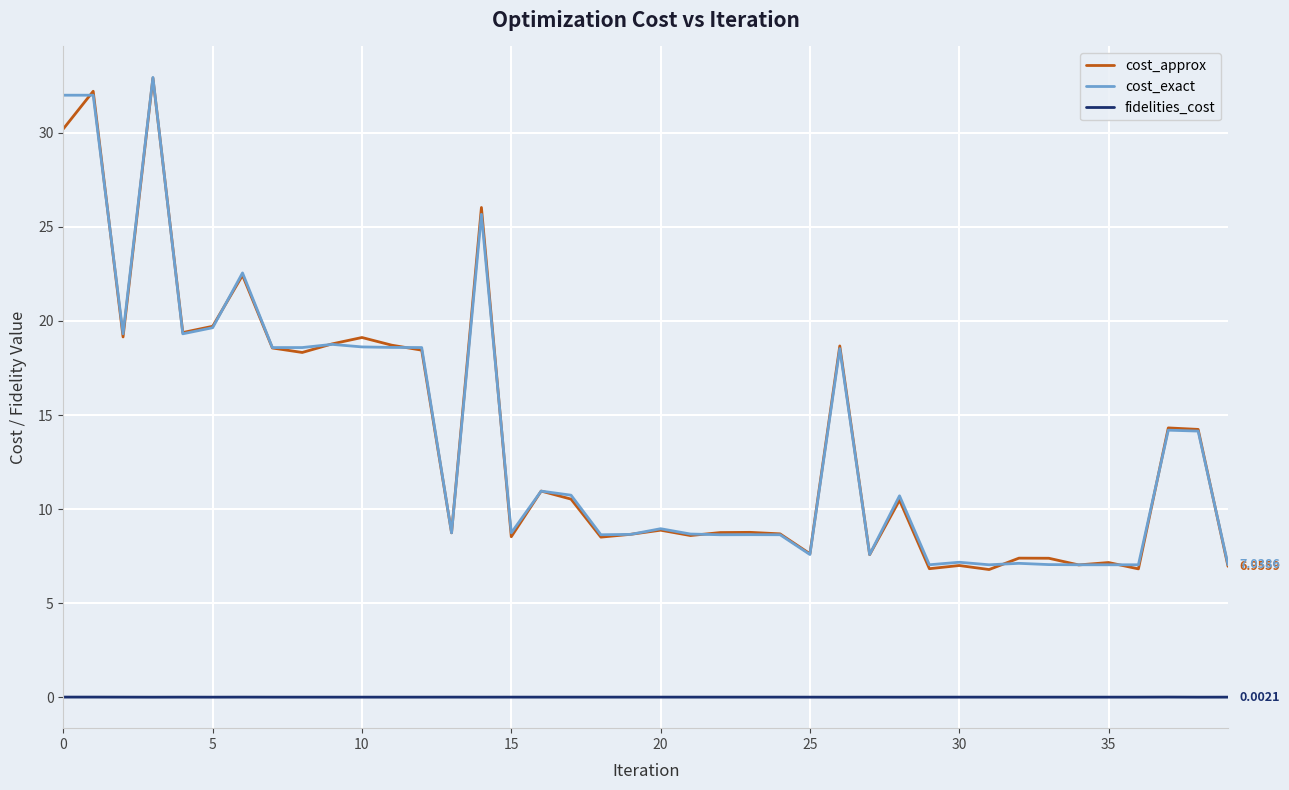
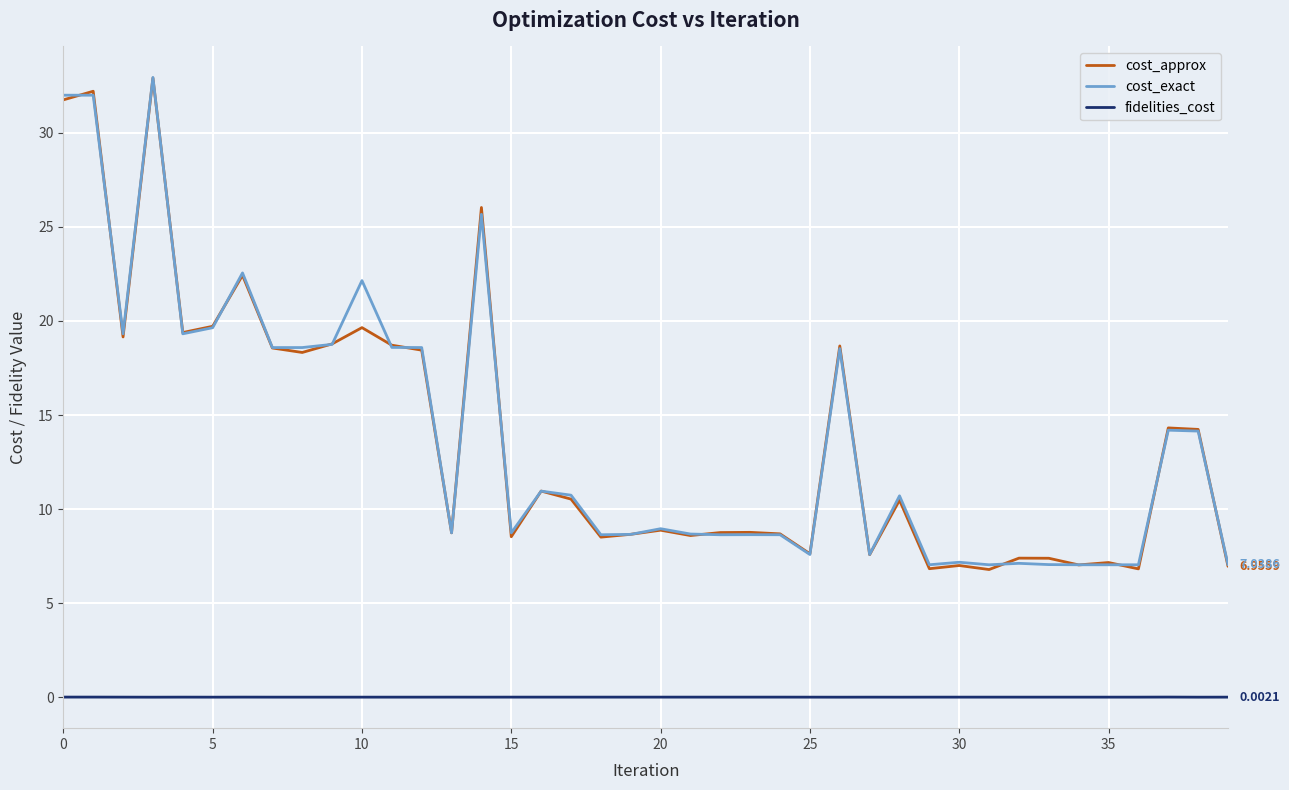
  {
    "cost_approx": {
-     "0": 30.2,
-     "10": 19.1,
+     "0": 31.8,
+     "10": 19.6,
      "15": 8.5,
      "30": 7.0
    },
    "cost_exact": {
      "0": 32.0,
-     "10": 18.6,
+     "10": 22.1,
      "15": 8.7,
      "30": 7.2
    },
    "fidelities_cost": {
      "0": 0.0,
      "5": 0.0,
      "10": 0.0,
      "15": 0.0,
      "20": 0.0,
      "25": 0.0,
      "30": 0.0,
      "35": 0.0
    }
  }
